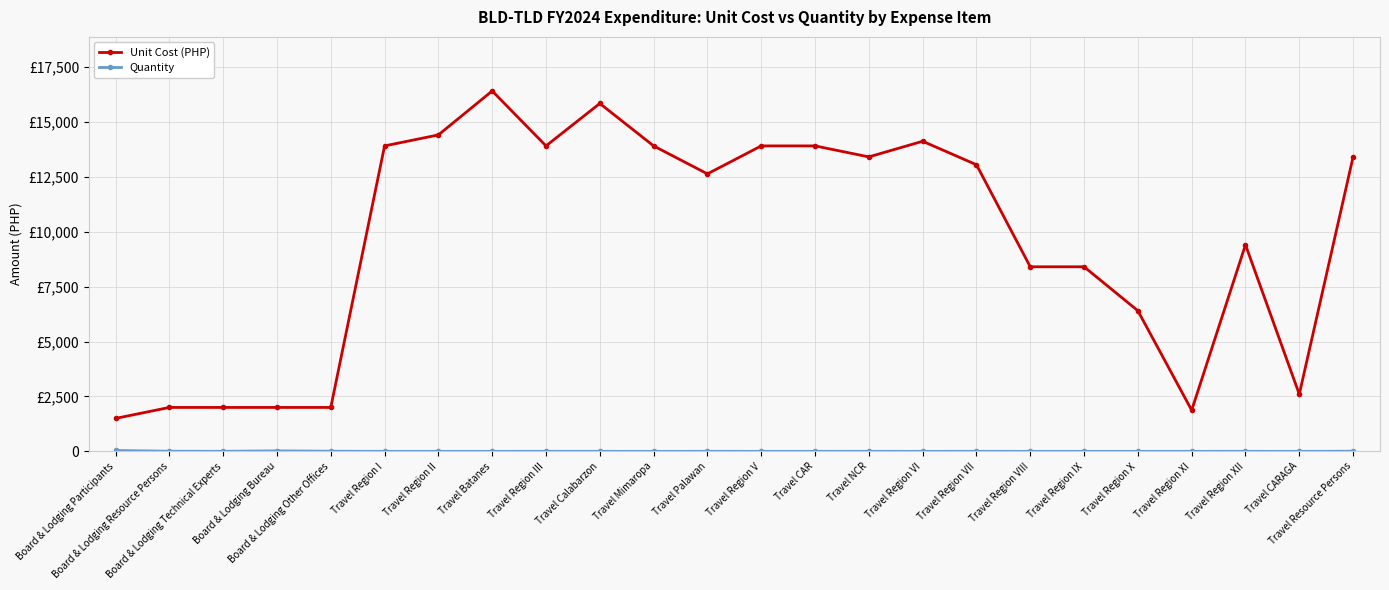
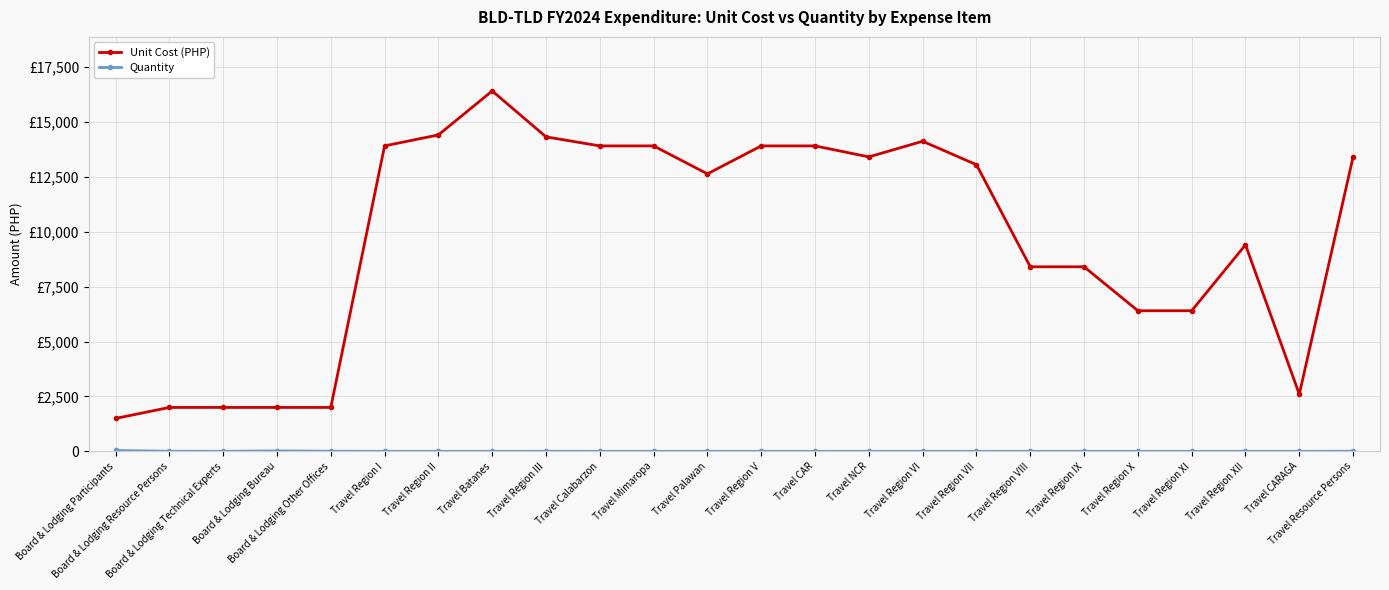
  {
    "Unit Cost (PHP)": {
      "Board & Lodging Participants": "£1,500",
      "Board & Lodging Resource Persons": "£2,000",
      "Board & Lodging Technical Experts": "£2,000",
      "Board & Lodging Bureau": "£2,000",
      "Board & Lodging Other Offices": "£2,000",
      "Travel Region I": "£13,900",
      "Travel Region II": "£14,400",
      "Travel Batanes": "£16,400",
-     "Travel Region III": "£13,900",
-     "Travel Calabarzon": "£15,800",
+     "Travel Region III": "£14,300",
+     "Travel Calabarzon": "£13,900",
      "Travel Mimaropa": "£13,900",
      "Travel Palawan": "£12,600",
      "Travel Region V": "£13,900",
      "Travel CAR": "£13,900",
      "Travel NCR": "£13,400",
      "Travel Region VI": "£14,100",
      "Travel Region VII": "£13,000",
      "Travel Region VIII": "£8,400",
      "Travel Region IX": "£8,400",
      "Travel Region X": "£6,400",
-     "Travel Region XI": "£1,900",
+     "Travel Region XI": "£6,400",
      "Travel Region XII": "£9,400",
      "Travel CARAGA": "£2,600",
      "Travel Resource Persons": "£13,400"
    },
    "Quantity": {
      "Board & Lodging Participants": "£0",
      "Board & Lodging Resource Persons": "£0",
      "Board & Lodging Technical Experts": "£0",
      "Board & Lodging Bureau": "£0",
      "Board & Lodging Other Offices": "£0",
      "Travel Region I": "£0",
      "Travel Region II": "£0",
      "Travel Batanes": "£0",
      "Travel Region III": "£0",
      "Travel Calabarzon": "£0",
      "Travel Mimaropa": "£0",
      "Travel Palawan": "£0",
      "Travel Region V": "£0",
      "Travel CAR": "£0",
      "Travel NCR": "£0",
      "Travel Region VI": "£0",
      "Travel Region VII": "£0",
      "Travel Region VIII": "£0",
      "Travel Region IX": "£0",
      "Travel Region X": "£0",
      "Travel Region XI": "£0",
      "Travel Region XII": "£0",
      "Travel CARAGA": "£0",
      "Travel Resource Persons": "£0"
    }
  }
